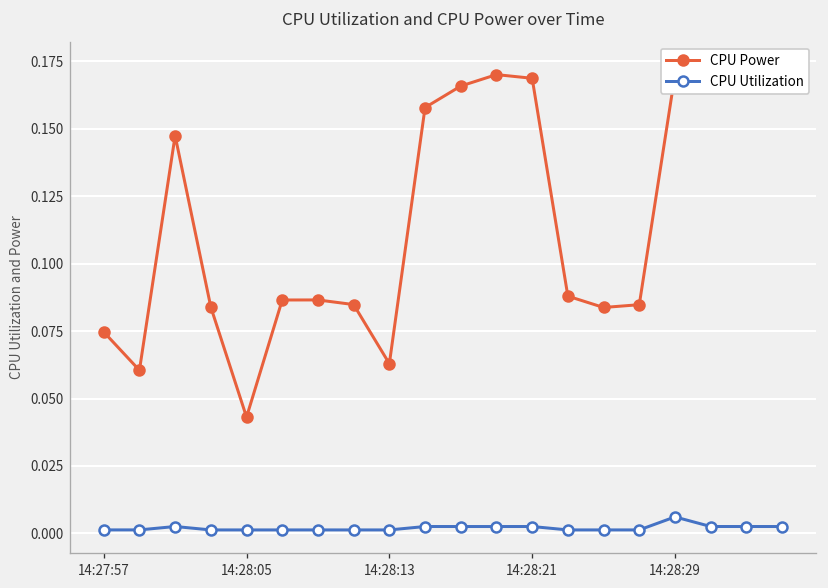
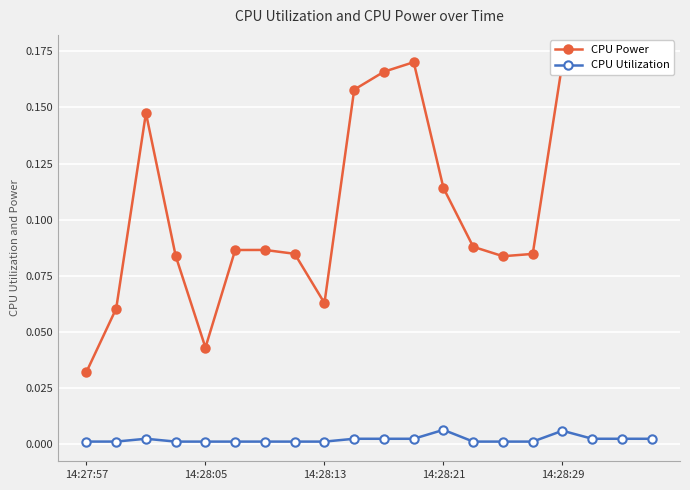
  {
    "CPU Power": {
-     "14:27:57": 0.075,
+     "14:27:57": 0.032,
      "14:28:05": 0.043,
      "14:28:13": 0.063,
-     "14:28:21": 0.169
+     "14:28:21": 0.114
    },
    "CPU Utilization": {
      "14:27:57": 0.001,
      "14:28:05": 0.001,
      "14:28:13": 0.001,
-     "14:28:21": 0.003,
+     "14:28:21": 0.006,
      "14:28:29": 0.006
    }
  }
